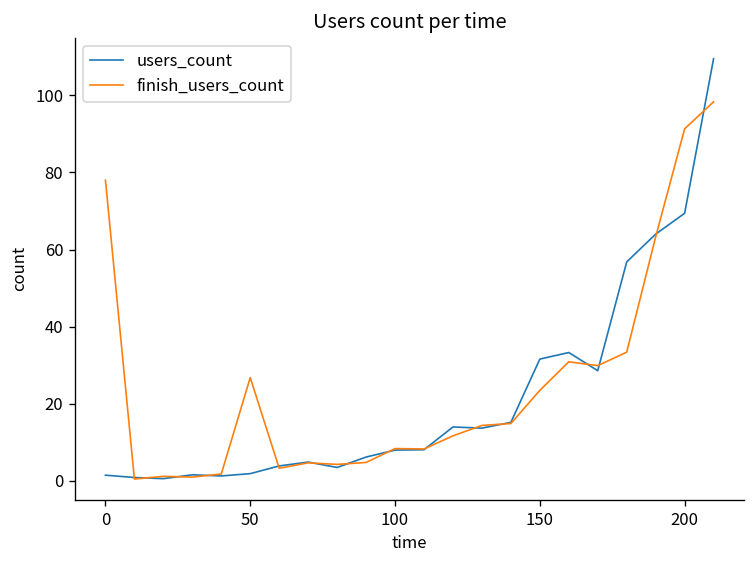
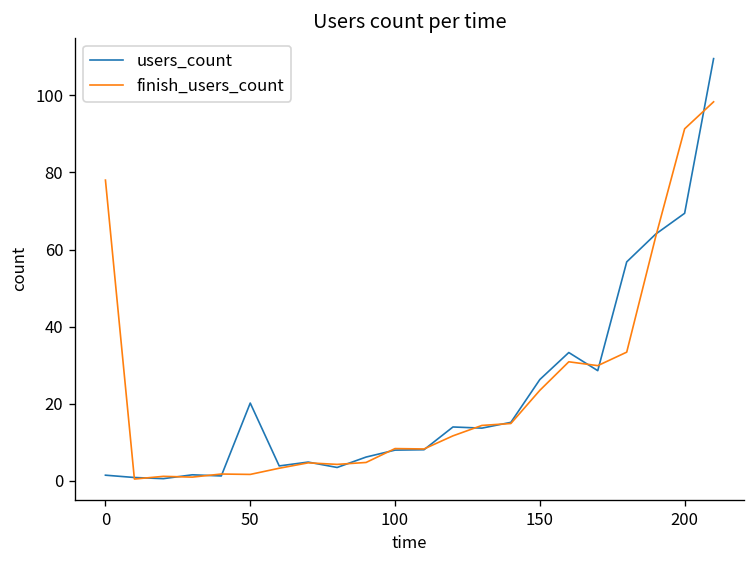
  {
    "users_count": {
      "0": 2,
-     "50": 2,
-     "150": 32,
+     "50": 20,
+     "150": 26,
      "200": 69
    },
    "finish_users_count": {
      "0": 78,
-     "50": 27,
+     "50": 2,
      "150": 24,
      "200": 91
    }
  }
